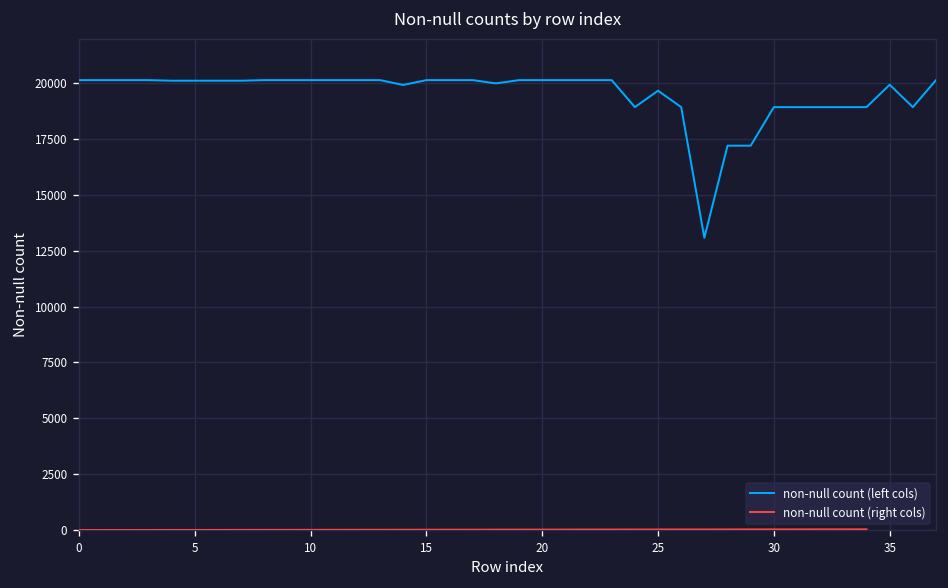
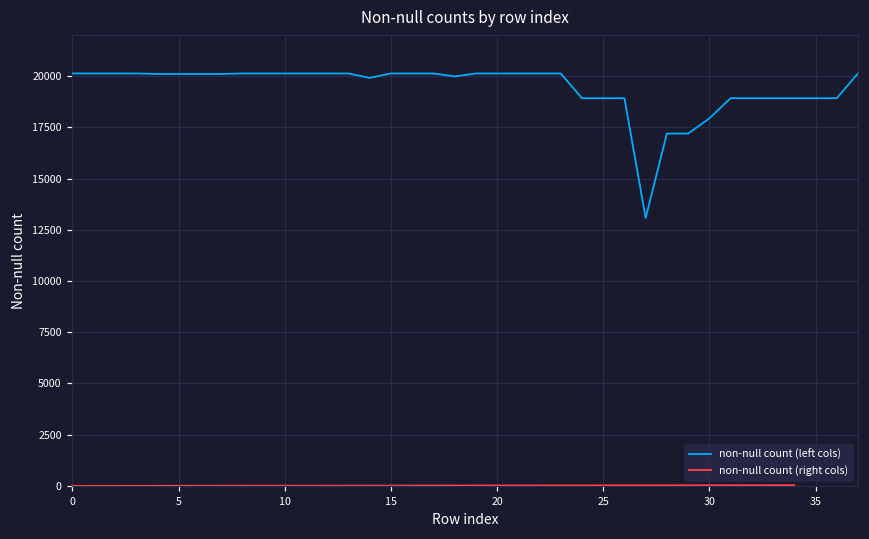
  {
    "non-null count (left cols)": {
      "0": 20100,
      "5": 20100,
      "10": 20100,
      "15": 20100,
      "20": 20100,
-     "25": 19700,
-     "30": 18900,
-     "35": 19900
+     "25": 18900,
+     "30": 17900,
+     "35": 18900
    },
    "non-null count (right cols)": {
      "0": 0,
      "5": 0,
      "10": 0,
      "15": 0,
      "20": 0,
      "25": 0,
      "30": 0
    }
  }
